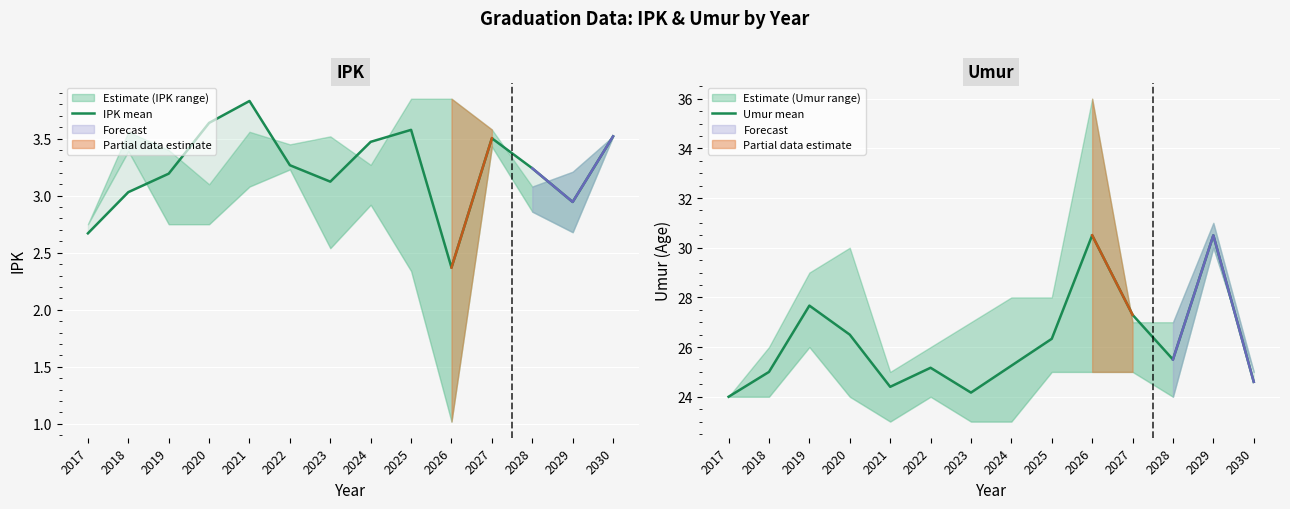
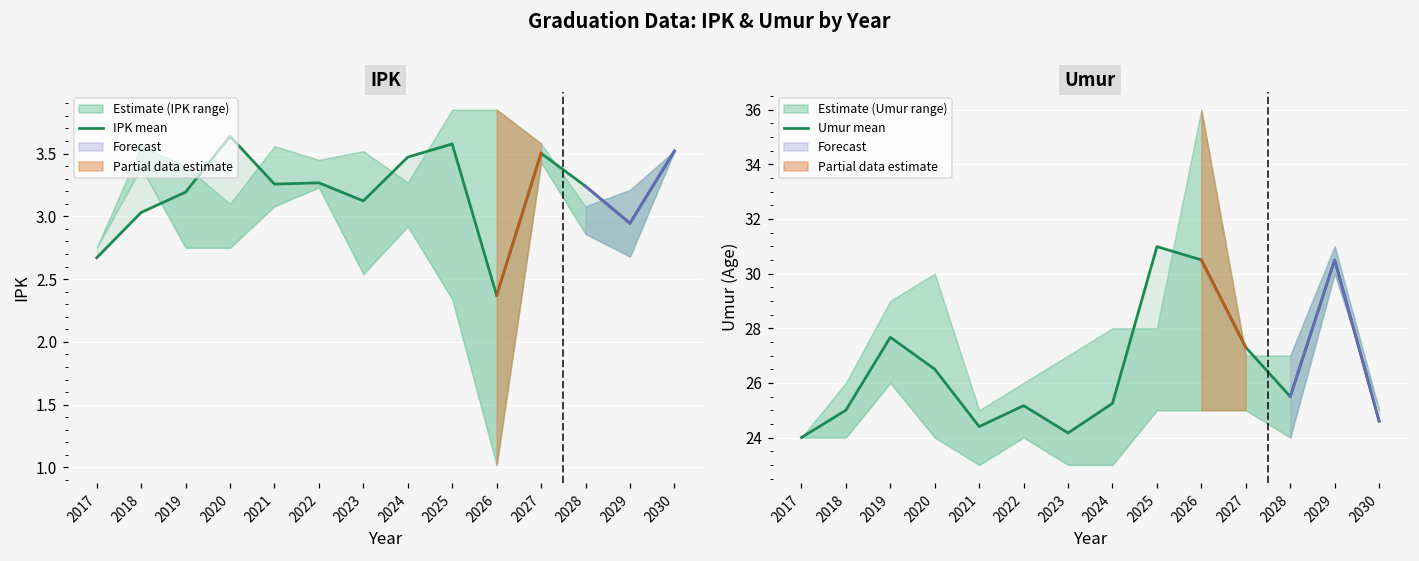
  {
    "IPK": {
      "IPK mean": {
        "2017": 2.67,
        "2018": 3.03,
-       "2021": 3.83
+       "2021": 3.26
      }
    },
    "Umur": {
      "Umur mean": {
-       "2025": 26.3
+       "2025": 31.0
      }
    }
  }
